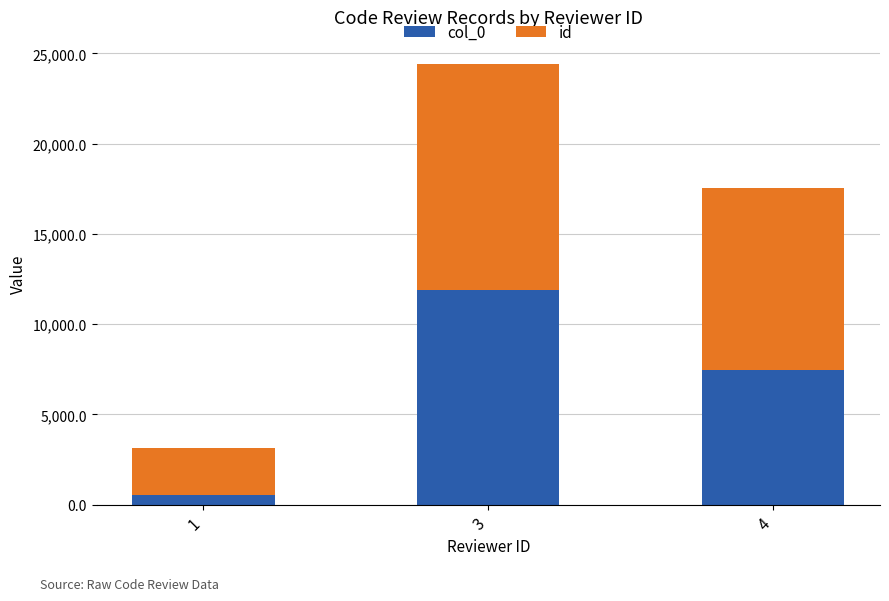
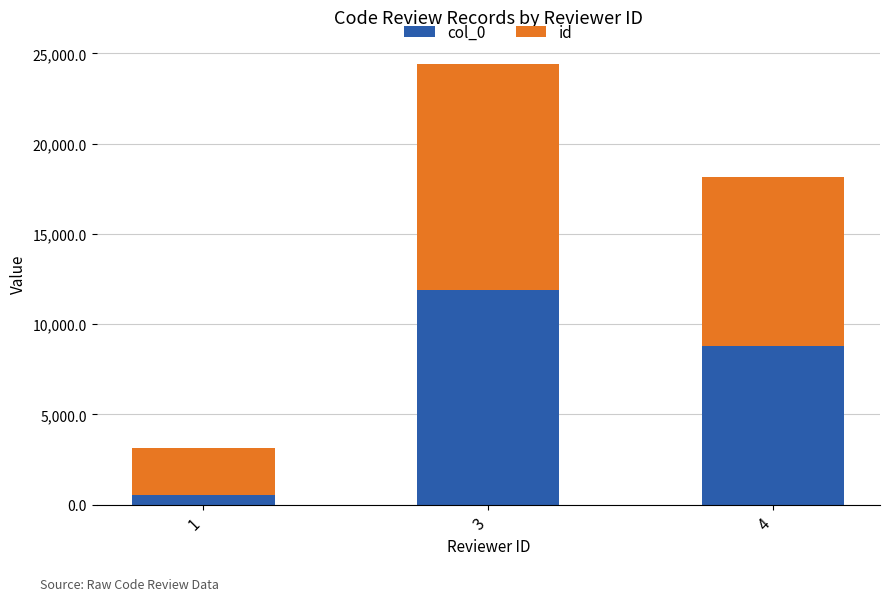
  {
    "col_0": {
      "1": "500",
      "3": "11,900",
-     "4": "7,400"
+     "4": "8,800"
    },
    "id": {
      "1": "2,600",
      "3": "12,500",
-     "4": "10,100"
+     "4": "9,400"
    }
  }
